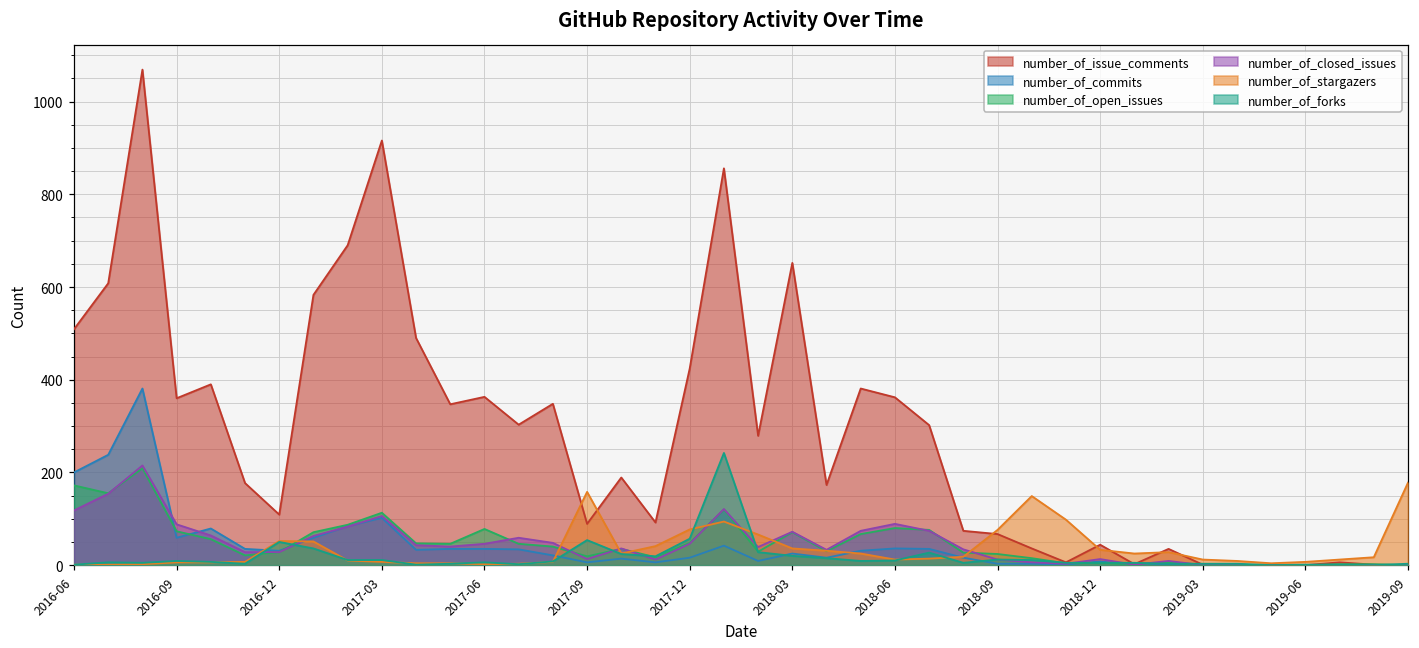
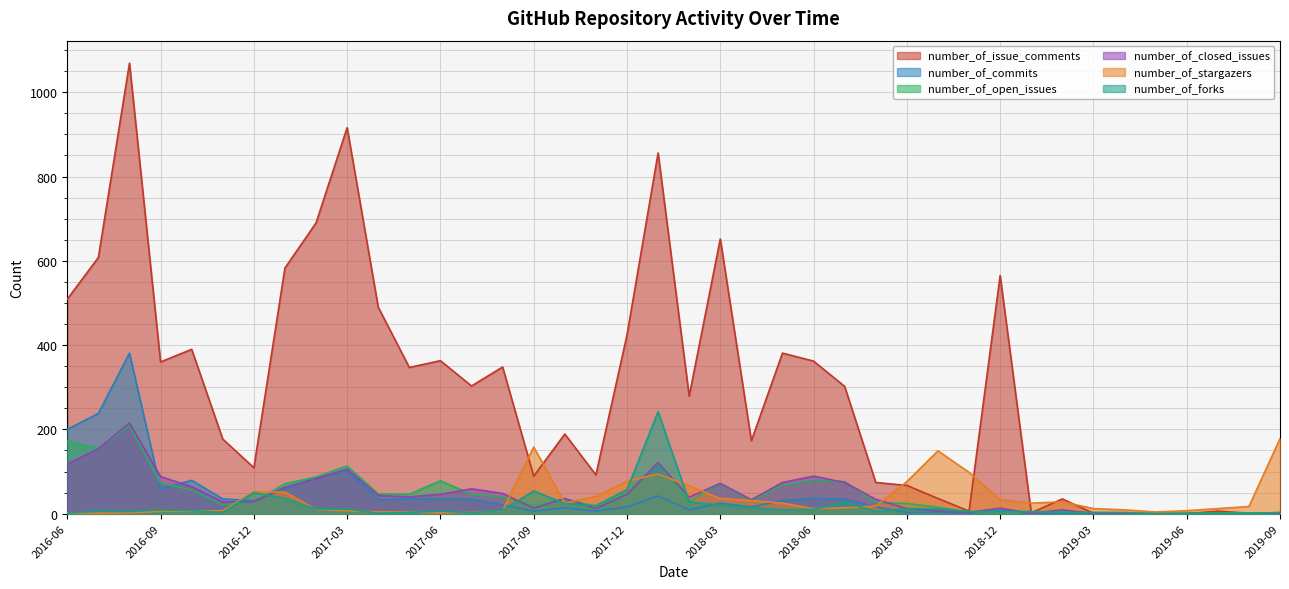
  {
    "number_of_issue_comments": {
      "2016-06": 510,
      "2016-09": 360,
      "2016-12": 110,
      "2017-03": 920,
      "2017-06": 360,
      "2017-09": 90,
      "2017-12": 420,
      "2018-03": 650,
      "2018-06": 360,
      "2018-09": 70,
-     "2018-12": 40
+     "2018-12": 570
    },
    "number_of_closed_issues": {
      "2016-06": 120,
      "2016-09": 90,
      "2017-06": 50,
      "2018-06": 90
    },
    "number_of_stargazers": {
      "2017-09": 160,
      "2017-12": 80,
      "2018-03": 40,
      "2018-09": 80,
      "2018-12": 30,
      "2019-03": 10,
      "2019-06": 10,
      "2019-09": 180
    }
  }
